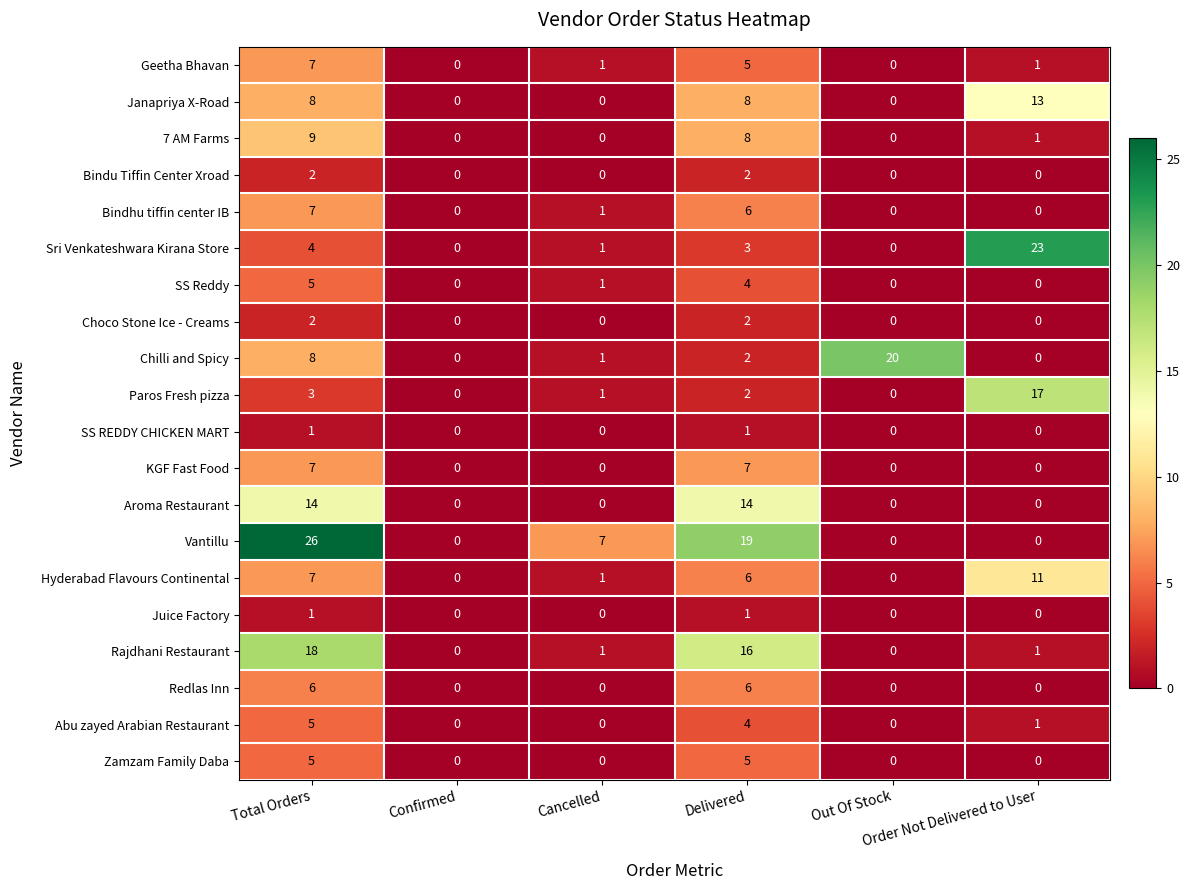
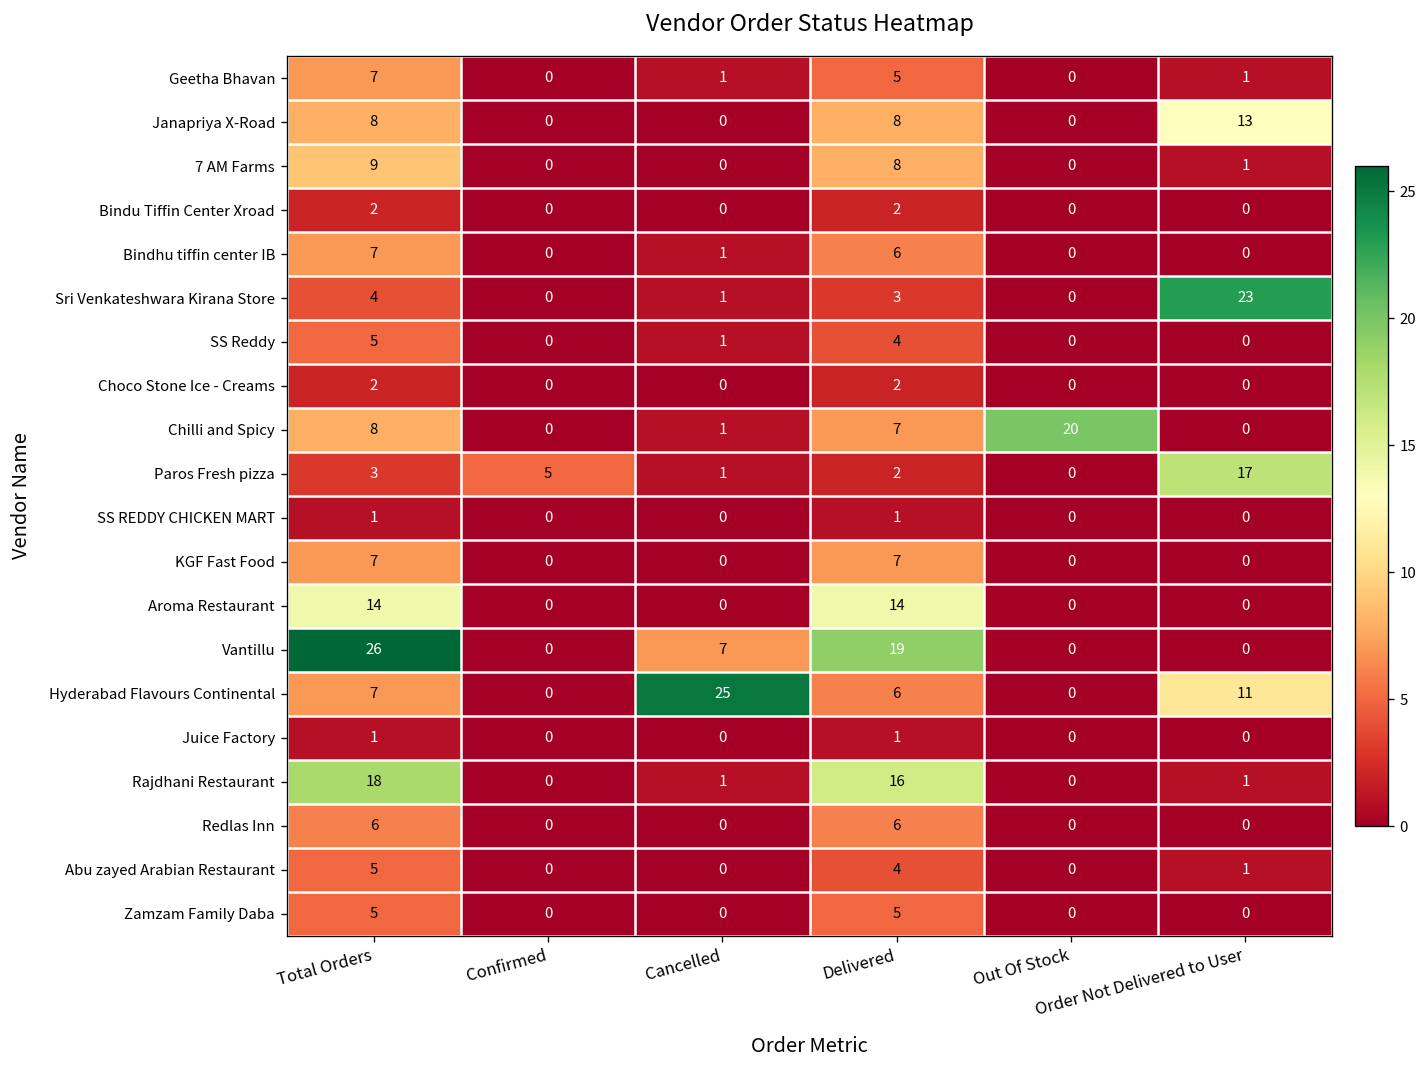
  {
    "Geetha Bhavan": {
      "Total Orders": 7,
      "Confirmed": 0,
      "Cancelled": 1,
      "Delivered": 5,
      "Out Of Stock": 0,
      "Order Not Delivered to User": 1
    },
    "Janapriya X-Road": {
      "Total Orders": 8,
      "Confirmed": 0,
      "Cancelled": 0,
      "Delivered": 8,
      "Out Of Stock": 0,
      "Order Not Delivered to User": 13
    },
    "7 AM Farms": {
      "Total Orders": 9,
      "Confirmed": 0,
      "Cancelled": 0,
      "Delivered": 8,
      "Out Of Stock": 0,
      "Order Not Delivered to User": 1
    },
    "Bindu Tiffin Center Xroad": {
      "Total Orders": 2,
      "Confirmed": 0,
      "Cancelled": 0,
      "Delivered": 2,
      "Out Of Stock": 0,
      "Order Not Delivered to User": 0
    },
    "Bindhu tiffin center IB": {
      "Total Orders": 7,
      "Confirmed": 0,
      "Cancelled": 1,
      "Delivered": 6,
      "Out Of Stock": 0,
      "Order Not Delivered to User": 0
    },
    "Sri Venkateshwara Kirana Store": {
      "Total Orders": 4,
      "Confirmed": 0,
      "Cancelled": 1,
      "Delivered": 3,
      "Out Of Stock": 0,
      "Order Not Delivered to User": 23
    },
    "SS Reddy": {
      "Total Orders": 5,
      "Confirmed": 0,
      "Cancelled": 1,
      "Delivered": 4,
      "Out Of Stock": 0,
      "Order Not Delivered to User": 0
    },
    "Choco Stone Ice - Creams": {
      "Total Orders": 2,
      "Confirmed": 0,
      "Cancelled": 0,
      "Delivered": 2,
      "Out Of Stock": 0,
      "Order Not Delivered to User": 0
    },
    "Chilli and Spicy": {
      "Total Orders": 8,
      "Confirmed": 0,
      "Cancelled": 1,
-     "Delivered": 2,
+     "Delivered": 7,
      "Out Of Stock": 20,
      "Order Not Delivered to User": 0
    },
    "Paros Fresh pizza": {
      "Total Orders": 3,
-     "Confirmed": 0,
+     "Confirmed": 5,
      "Cancelled": 1,
      "Delivered": 2,
      "Out Of Stock": 0,
      "Order Not Delivered to User": 17
    },
    "SS REDDY CHICKEN MART": {
      "Total Orders": 1,
      "Confirmed": 0,
      "Cancelled": 0,
      "Delivered": 1,
      "Out Of Stock": 0,
      "Order Not Delivered to User": 0
    },
    "KGF Fast Food": {
      "Total Orders": 7,
      "Confirmed": 0,
      "Cancelled": 0,
      "Delivered": 7,
      "Out Of Stock": 0,
      "Order Not Delivered to User": 0
    },
    "Aroma Restaurant": {
      "Total Orders": 14,
      "Confirmed": 0,
      "Cancelled": 0,
      "Delivered": 14,
      "Out Of Stock": 0,
      "Order Not Delivered to User": 0
    },
    "Vantillu": {
      "Total Orders": 26,
      "Confirmed": 0,
      "Cancelled": 7,
      "Delivered": 19,
      "Out Of Stock": 0,
      "Order Not Delivered to User": 0
    },
    "Hyderabad Flavours Continental": {
      "Total Orders": 7,
      "Confirmed": 0,
-     "Cancelled": 1,
+     "Cancelled": 25,
      "Delivered": 6,
      "Out Of Stock": 0,
      "Order Not Delivered to User": 11
    },
    "Juice Factory": {
      "Total Orders": 1,
      "Confirmed": 0,
      "Cancelled": 0,
      "Delivered": 1,
      "Out Of Stock": 0,
      "Order Not Delivered to User": 0
    },
    "Rajdhani Restaurant": {
      "Total Orders": 18,
      "Confirmed": 0,
      "Cancelled": 1,
      "Delivered": 16,
      "Out Of Stock": 0,
      "Order Not Delivered to User": 1
    },
    "Redlas Inn": {
      "Total Orders": 6,
      "Confirmed": 0,
      "Cancelled": 0,
      "Delivered": 6,
      "Out Of Stock": 0,
      "Order Not Delivered to User": 0
    },
    "Abu zayed Arabian Restaurant": {
      "Total Orders": 5,
      "Confirmed": 0,
      "Cancelled": 0,
      "Delivered": 4,
      "Out Of Stock": 0,
      "Order Not Delivered to User": 1
    },
    "Zamzam Family Daba": {
      "Total Orders": 5,
      "Confirmed": 0,
      "Cancelled": 0,
      "Delivered": 5,
      "Out Of Stock": 0,
      "Order Not Delivered to User": 0
    }
  }
